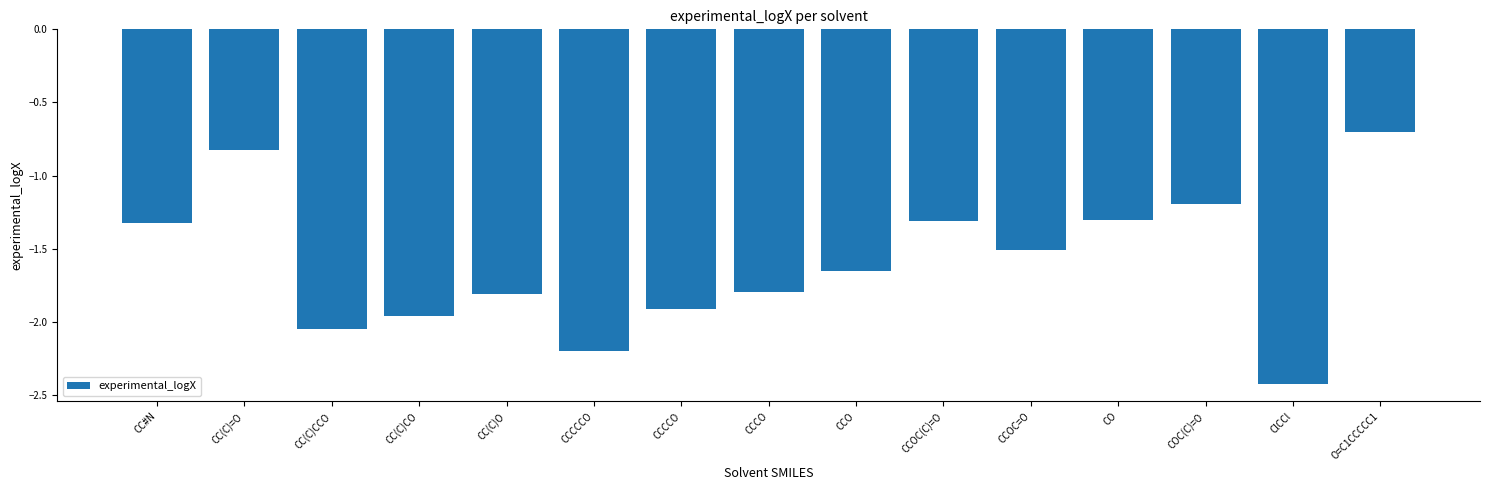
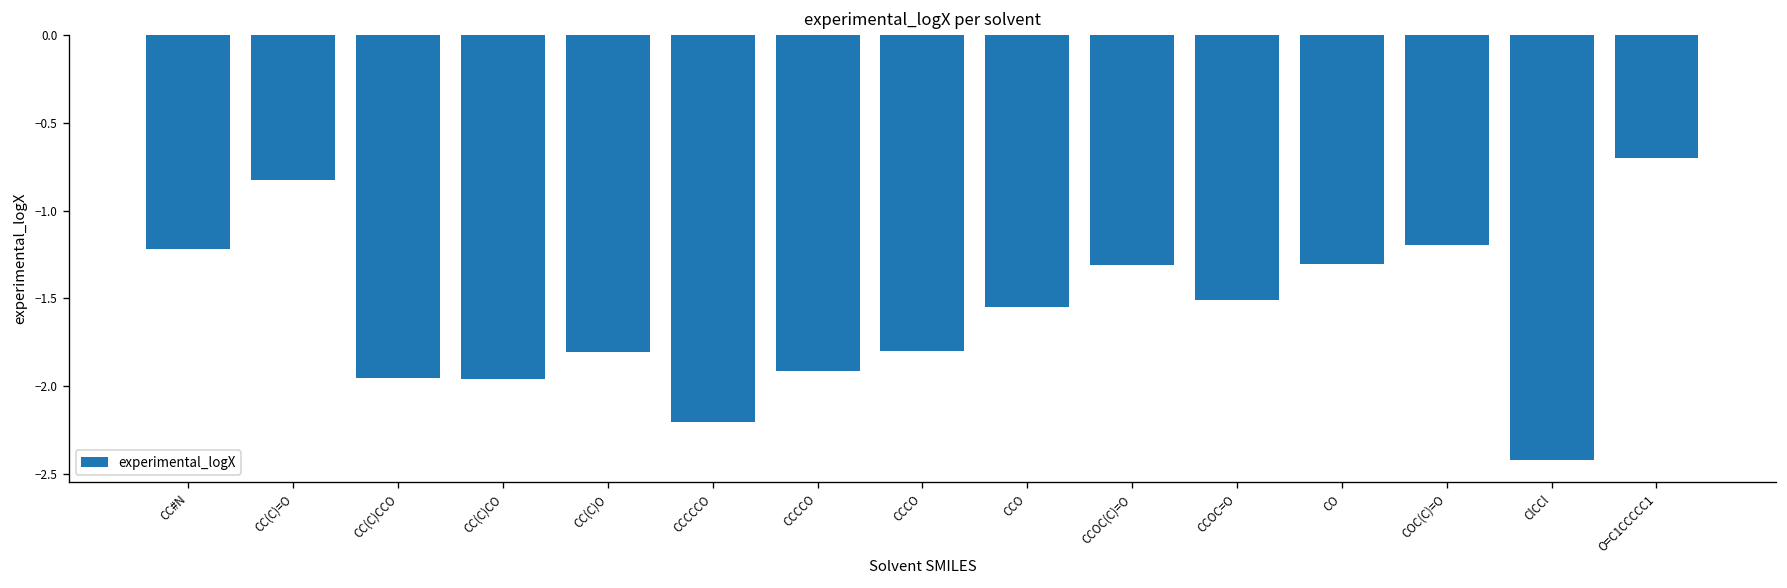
  {
-   "CC#N": -1.32,
+   "CC#N": -1.22,
    "CC(C)=O": -0.82,
-   "CC(C)CCO": -2.05,
+   "CC(C)CCO": -1.96,
    "CC(C)CO": -1.96,
    "CC(C)O": -1.81,
    "CCCCCO": -2.20,
    "CCCCO": -1.91,
    "CCCO": -1.80,
-   "CCO": -1.65,
+   "CCO": -1.55,
    "CCOC(C)=O": -1.31,
    "CCOC=O": -1.51,
    "CO": -1.30,
    "COC(C)=O": -1.19,
    "ClCCl": -2.42,
    "O=C1CCCCC1": -0.70
  }
